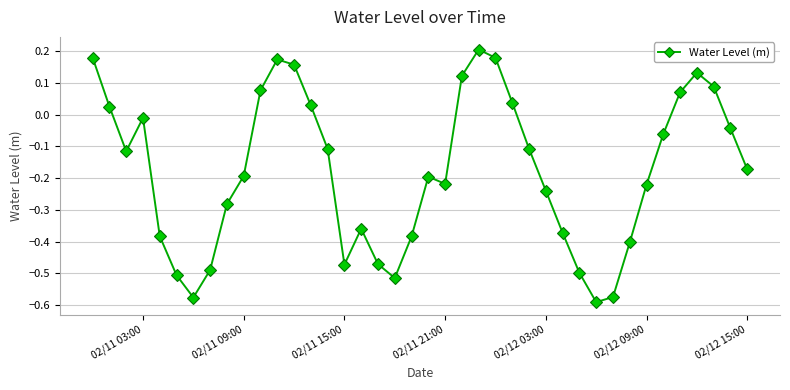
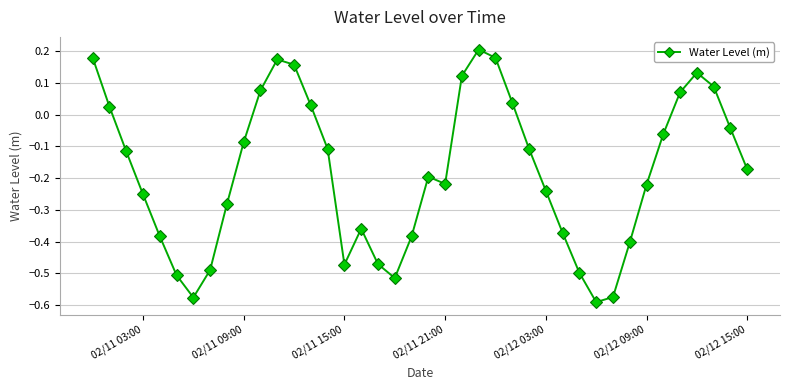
  {
-   "02/11 03:00": -0.01,
-   "02/11 09:00": -0.19,
+   "02/11 03:00": -0.25,
+   "02/11 09:00": -0.09,
    "02/11 15:00": -0.47,
    "02/11 21:00": -0.22,
    "02/12 03:00": -0.24,
    "02/12 09:00": -0.22,
    "02/12 15:00": -0.17
  }
